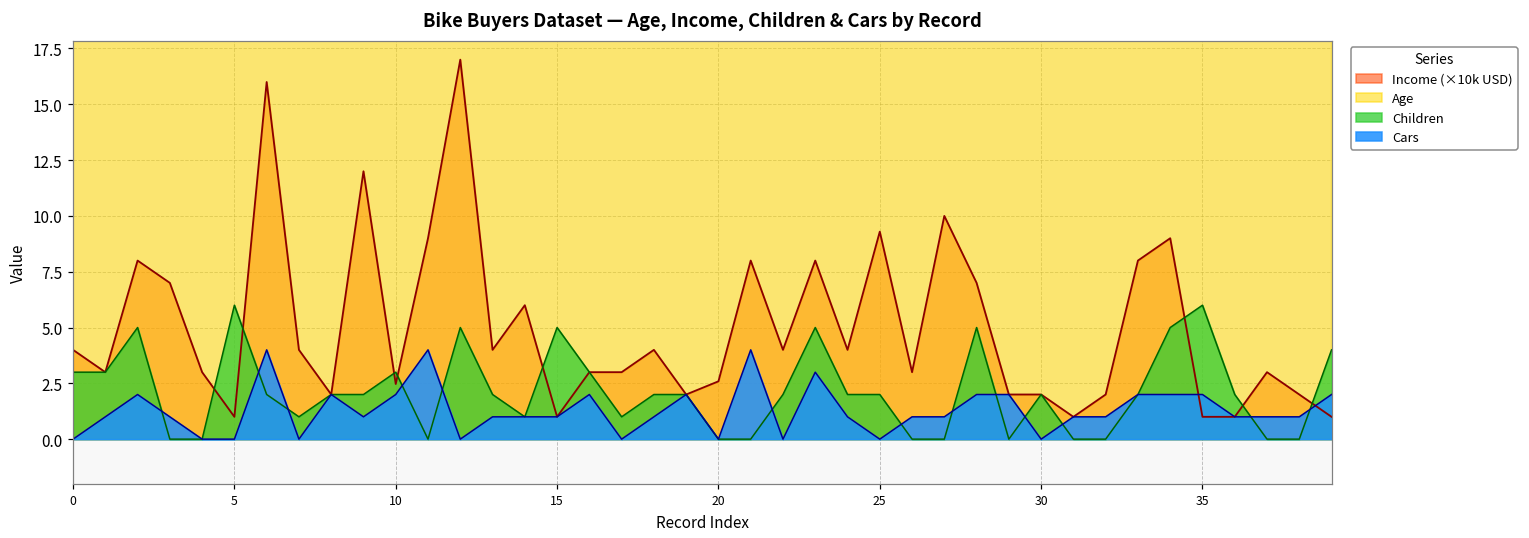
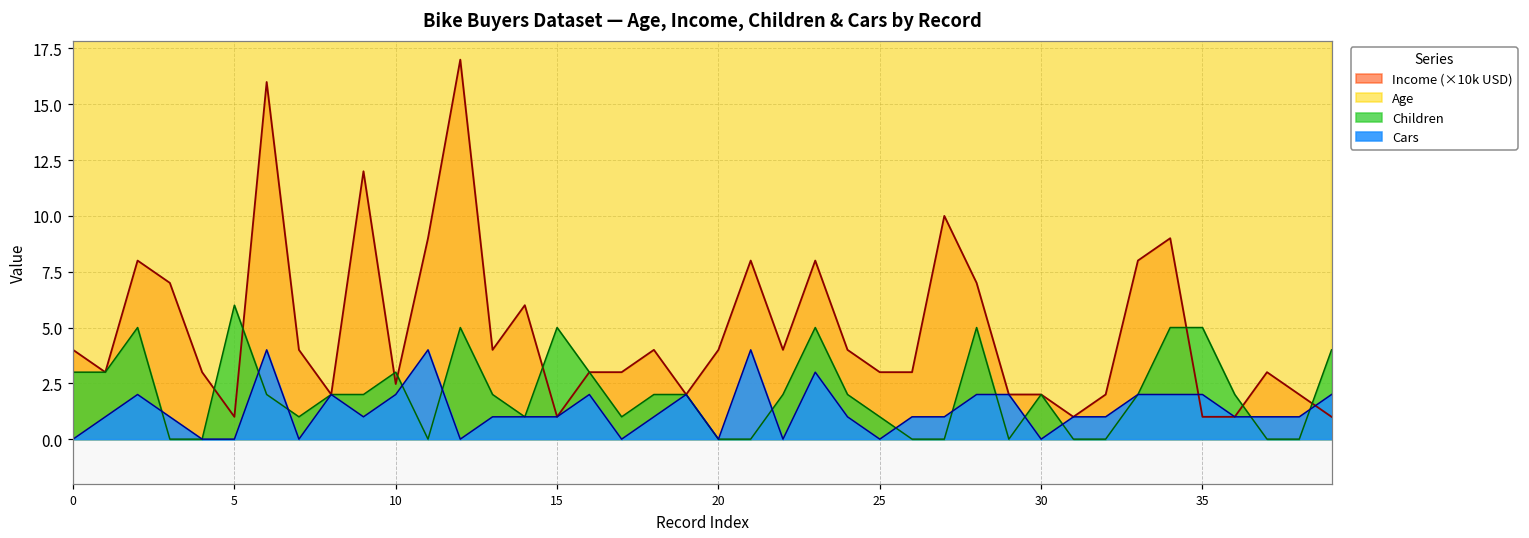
  {
    "Income (×10k USD)": {
      "0": 4.0,
      "5": 1.0,
      "10": 2.5,
-     "20": 2.6,
-     "25": 9.3,
+     "20": 4.0,
+     "25": 3.0,
      "35": 1.0
    },
    "Children": {
      "0": 3,
      "5": 6,
      "10": 3,
      "15": 5,
-     "25": 2,
-     "35": 6
+     "25": 1,
+     "35": 5
    },
    "Cars": {
      "0": 0.0,
      "5": 0.0,
      "10": 2.0,
      "25": 0.0,
      "30": 0.0,
      "35": 2.0
    }
  }
